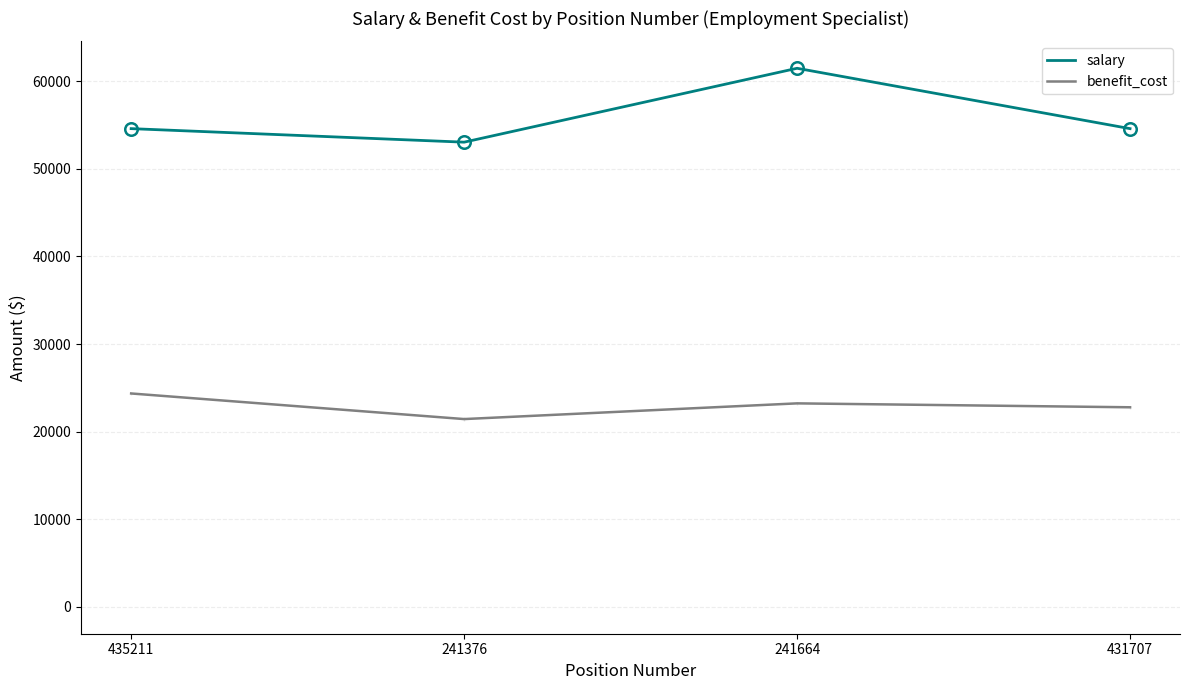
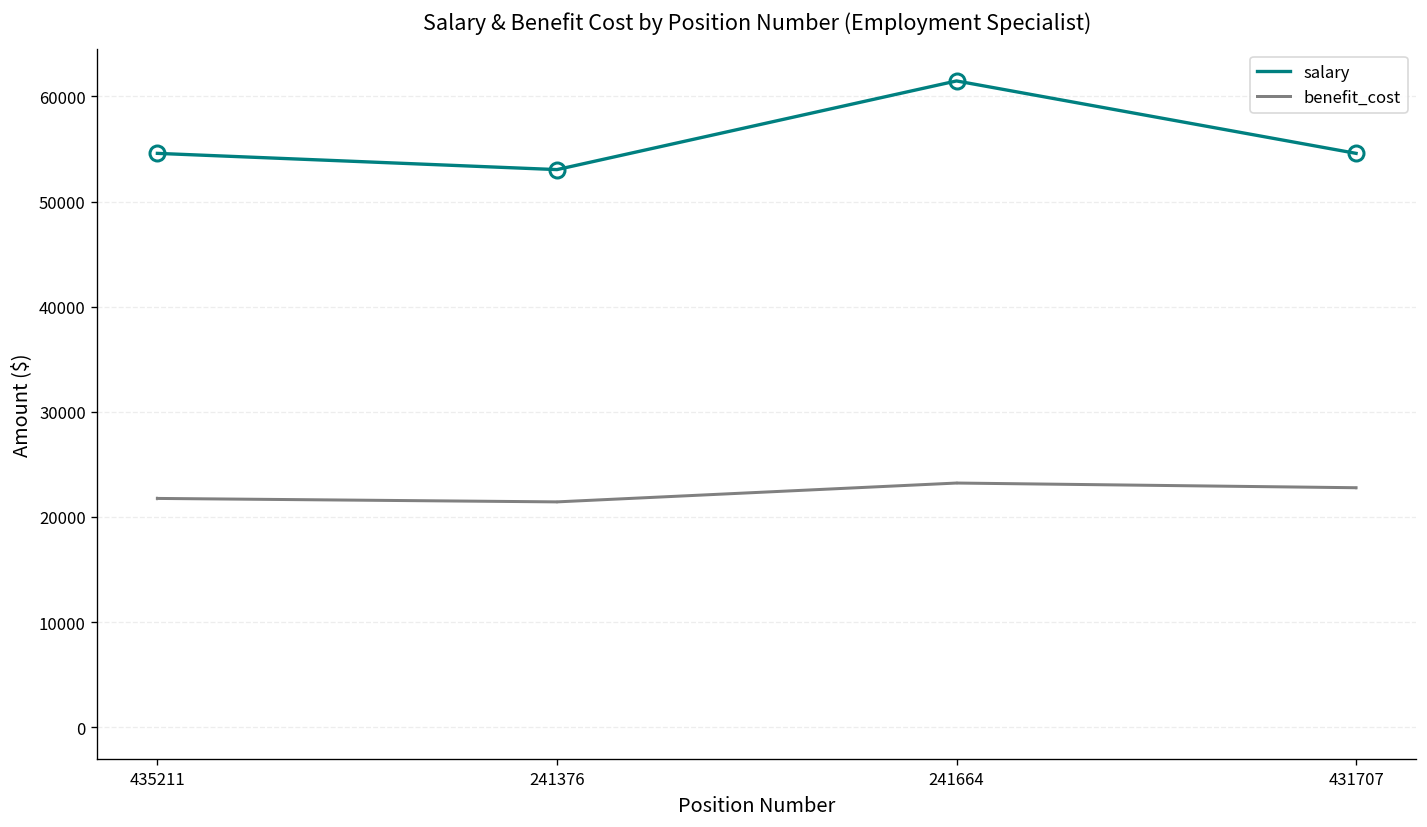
  {
    "benefit_cost": {
-     "435211": 24000,
+     "435211": 22000,
      "241376": 21000,
      "241664": 23000,
      "431707": 23000
    }
  }
